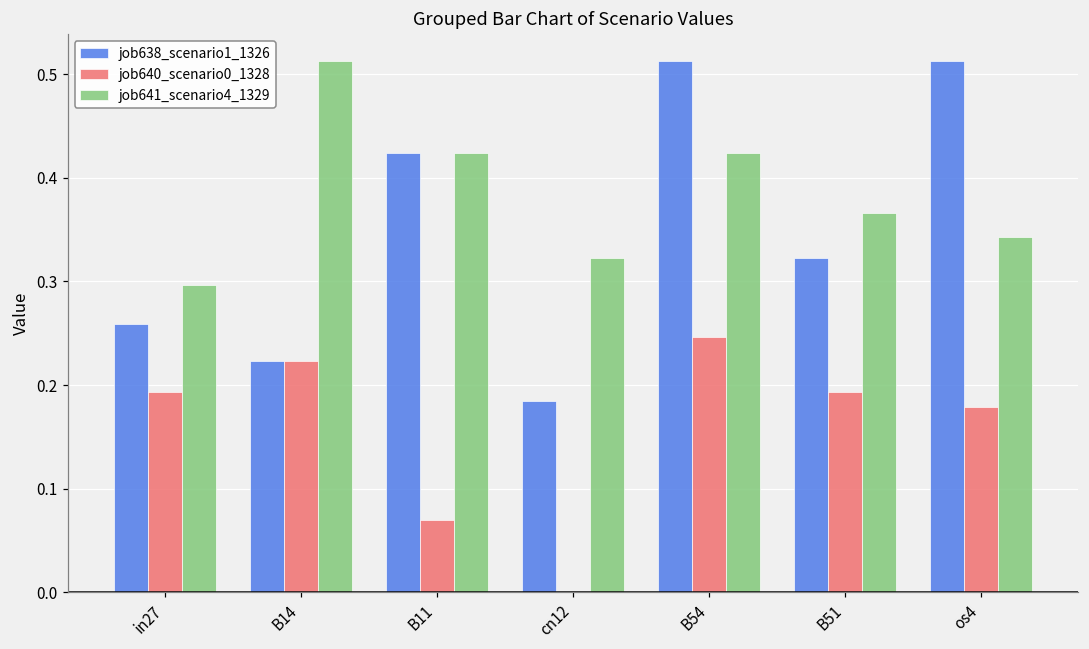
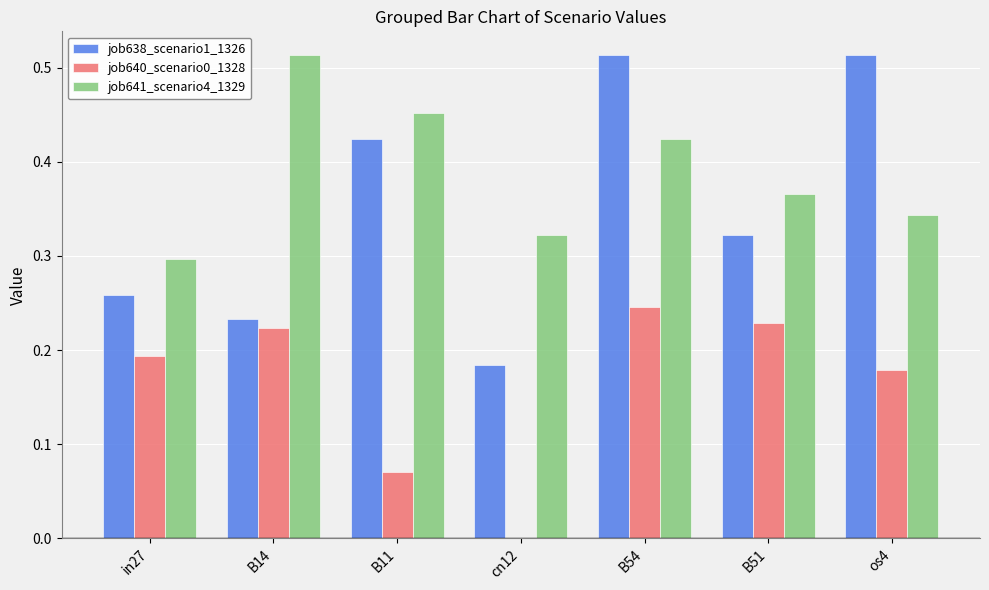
  {
    "job638_scenario1_1326": {
      "in27": 0.26,
-     "B14": 0.22,
+     "B14": 0.23,
      "B11": 0.42,
      "cn12": 0.18,
      "B54": 0.51,
      "B51": 0.32,
      "os4": 0.51
    },
    "job640_scenario0_1328": {
      "in27": 0.19,
      "B14": 0.22,
      "B11": 0.07,
      "cn12": 0.00,
      "B54": 0.25,
-     "B51": 0.19,
+     "B51": 0.23,
      "os4": 0.18
    },
    "job641_scenario4_1329": {
      "in27": 0.30,
      "B14": 0.51,
-     "B11": 0.42,
+     "B11": 0.45,
      "cn12": 0.32,
      "B54": 0.42,
      "B51": 0.37,
      "os4": 0.34
    }
  }
